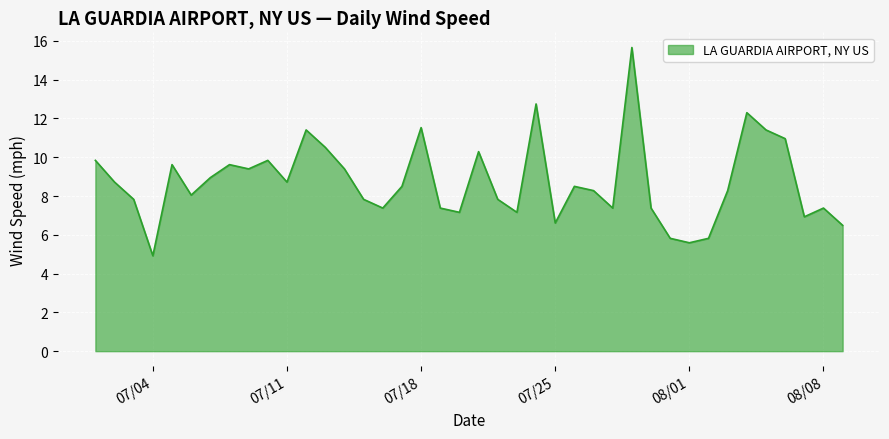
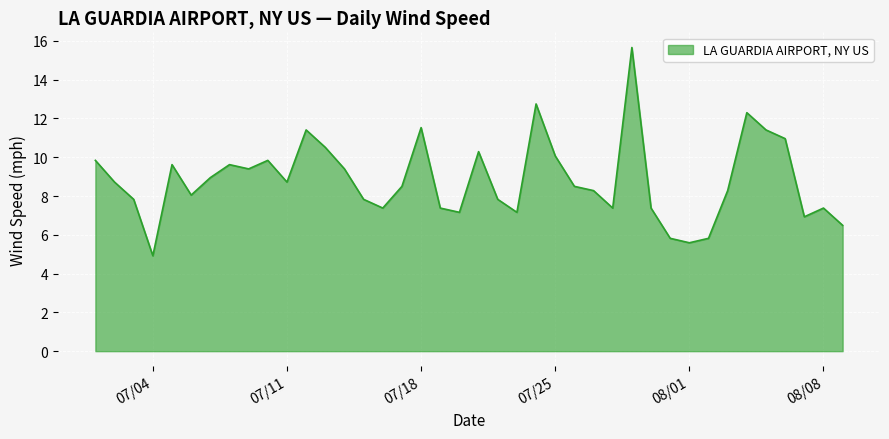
  {
    "07/04": 4.9,
    "07/11": 8.7,
    "07/18": 11.5,
-   "07/25": 6.6,
+   "07/25": 10.1,
    "08/01": 5.6,
    "08/08": 7.4
  }
